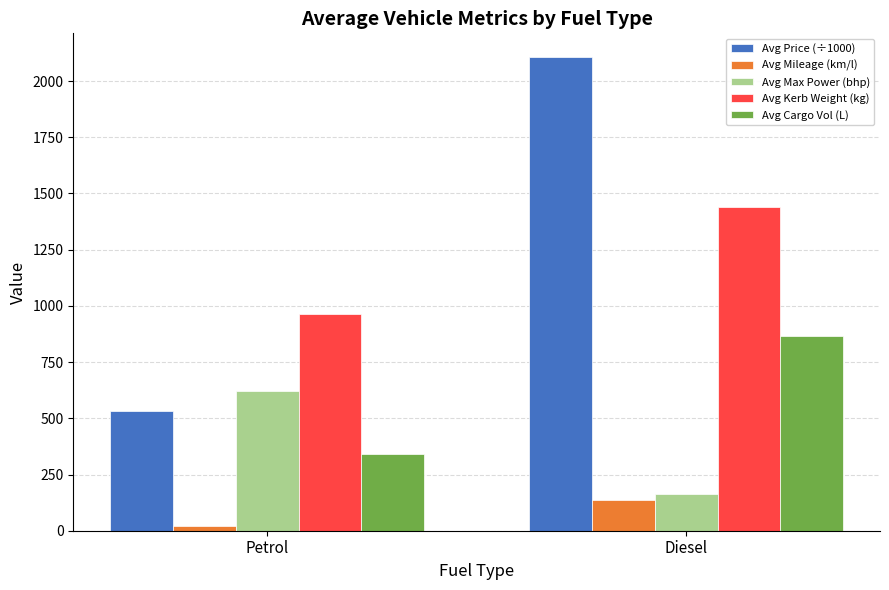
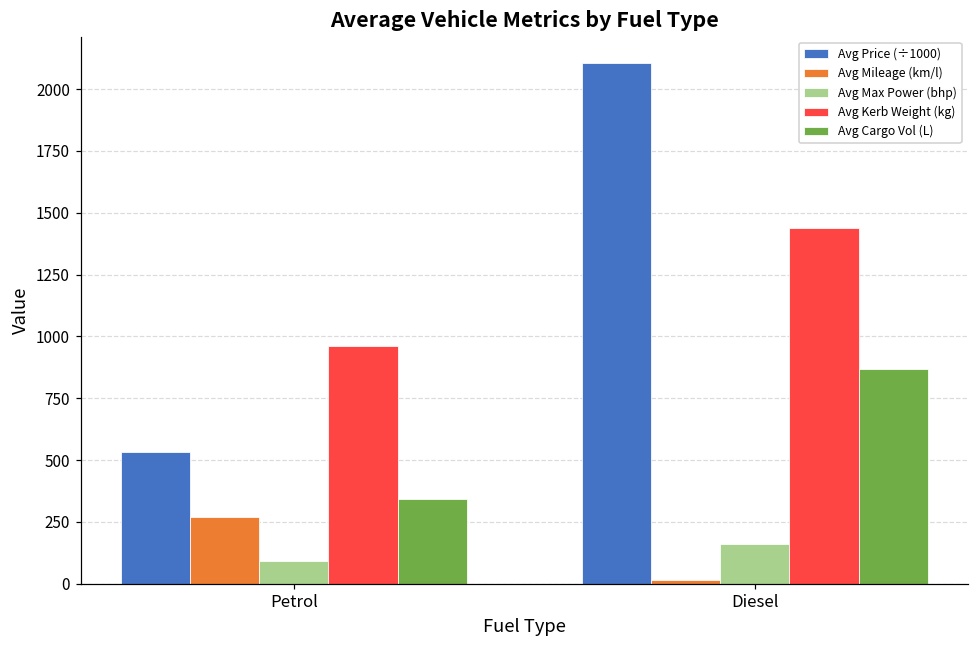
  {
    "Avg Price (÷1000)": {
      "Petrol": 530,
      "Diesel": 2110
    },
    "Avg Mileage (km/l)": {
-     "Petrol": 20,
-     "Diesel": 140
+     "Petrol": 270,
+     "Diesel": 20
    },
    "Avg Max Power (bhp)": {
-     "Petrol": 620,
+     "Petrol": 90,
      "Diesel": 160
    },
    "Avg Kerb Weight (kg)": {
      "Petrol": 960,
      "Diesel": 1440
    },
    "Avg Cargo Vol (L)": {
      "Petrol": 340,
      "Diesel": 870
    }
  }
